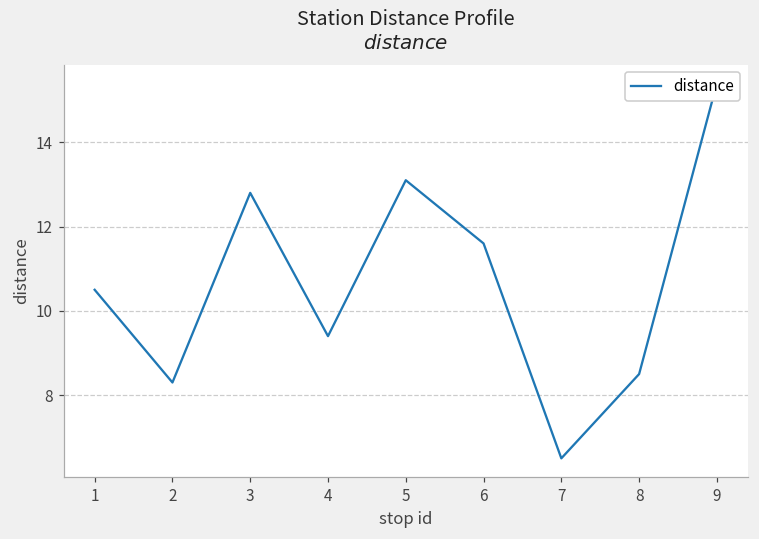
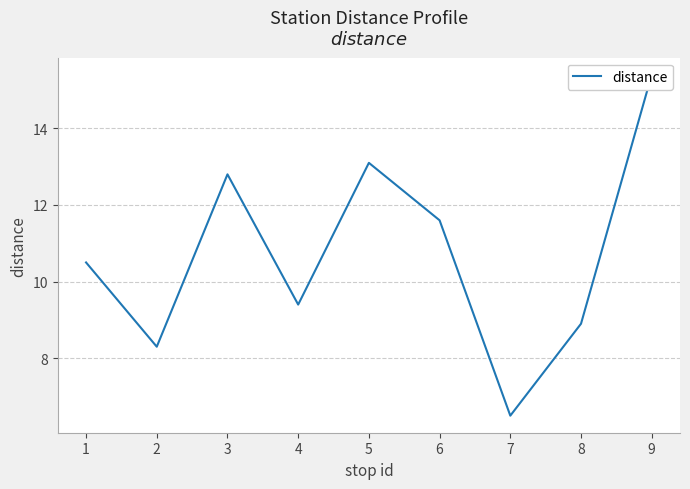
  {
    "1": 10.5,
    "2": 8.3,
    "3": 12.8,
    "4": 9.4,
    "5": 13.1,
    "6": 11.6,
    "7": 6.5,
-   "8": 8.5
+   "8": 8.9
  }
